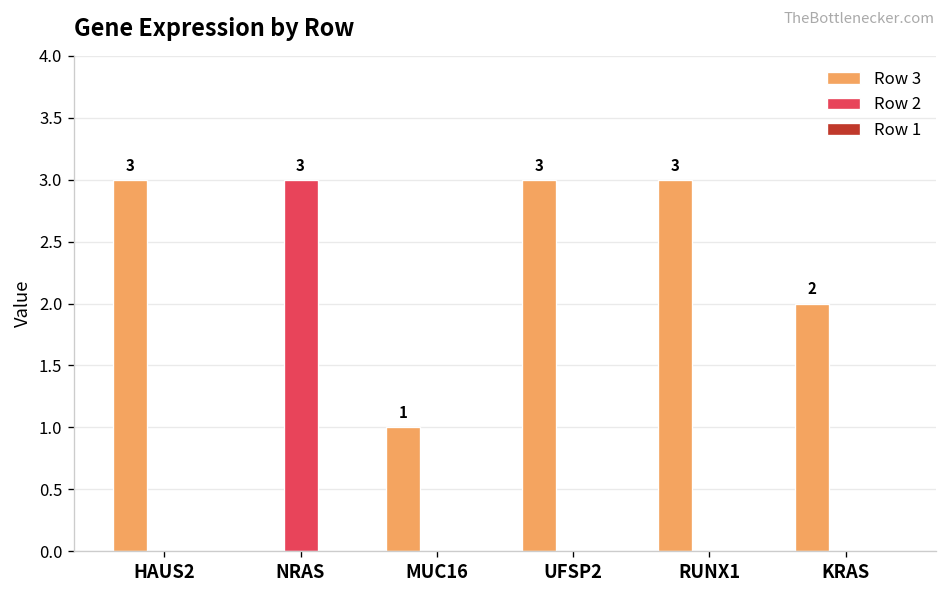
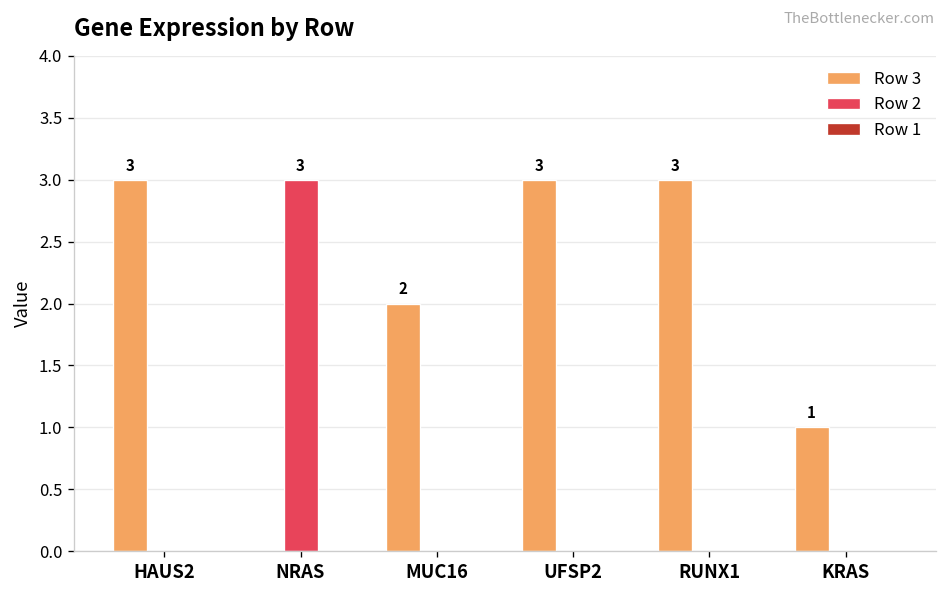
  {
    "Row 3": {
      "HAUS2": 3,
-     "MUC16": 1,
+     "MUC16": 2,
      "UFSP2": 3,
      "RUNX1": 3,
-     "KRAS": 2
+     "KRAS": 1
    },
    "Row 2": {
      "NRAS": 3
    },
    "Row 1": {
      "HAUS2": 0.00,
      "NRAS": 0.00,
      "MUC16": 0.00,
      "UFSP2": 0.00,
      "RUNX1": 0.00,
      "KRAS": 0.00
    }
  }
